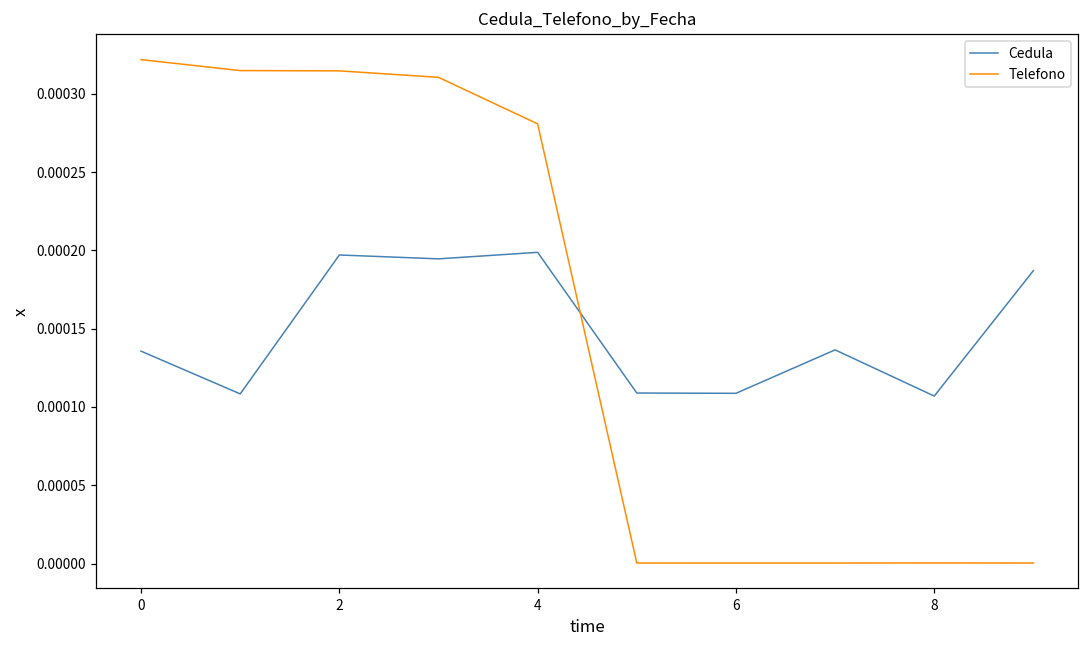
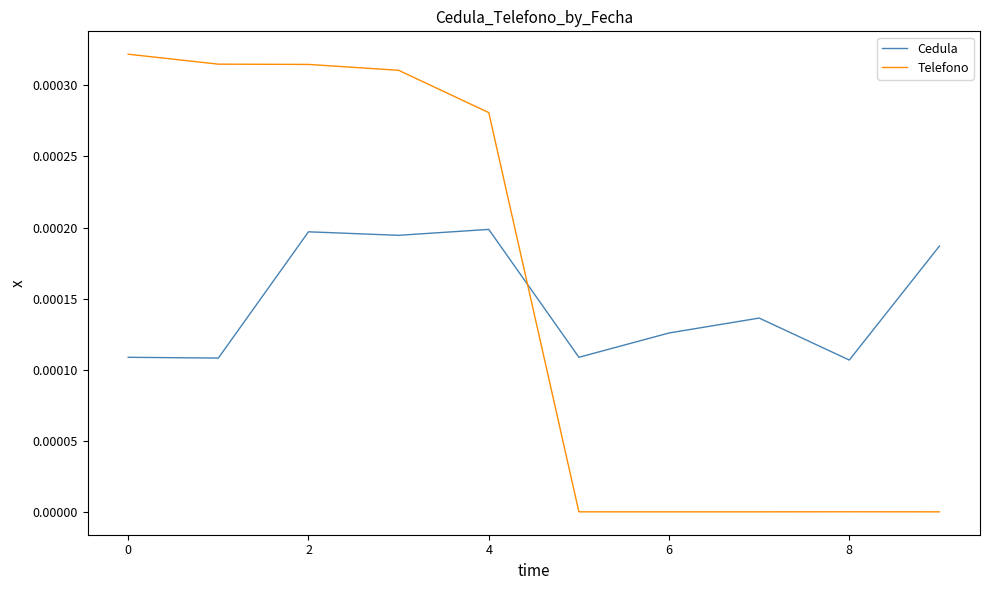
  {
    "Cedula": {
-     "0": 0.000136,
+     "0": 0.000109,
      "2": 0.000197,
      "4": 0.000199,
-     "6": 0.000109,
+     "6": 0.000126,
      "8": 0.000107
    },
    "Telefono": {
      "0": 0.000322,
      "2": 0.000315,
      "4": 0.000281,
      "6": 0.000000,
      "8": 0.000000
    }
  }
